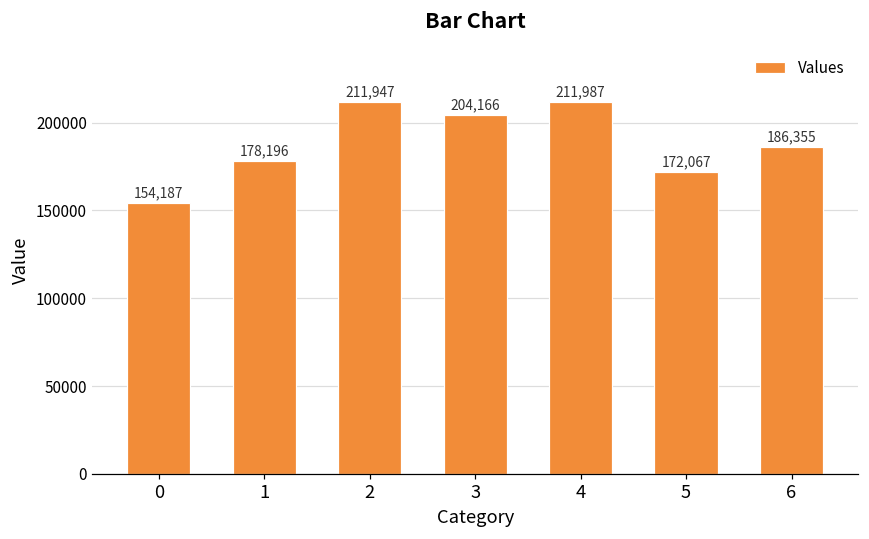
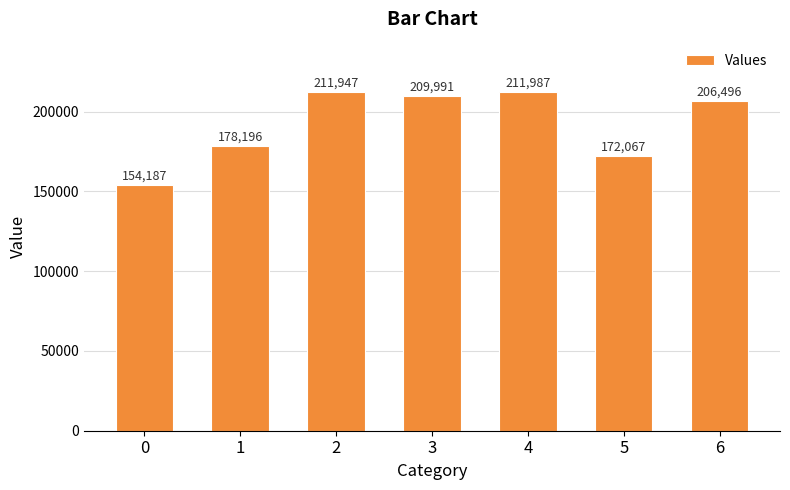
  {
    "0": "154,187",
    "1": "178,196",
    "2": "211,947",
-   "3": "204,166",
+   "3": "209,991",
    "4": "211,987",
    "5": "172,067",
-   "6": "186,355"
+   "6": "206,496"
  }
